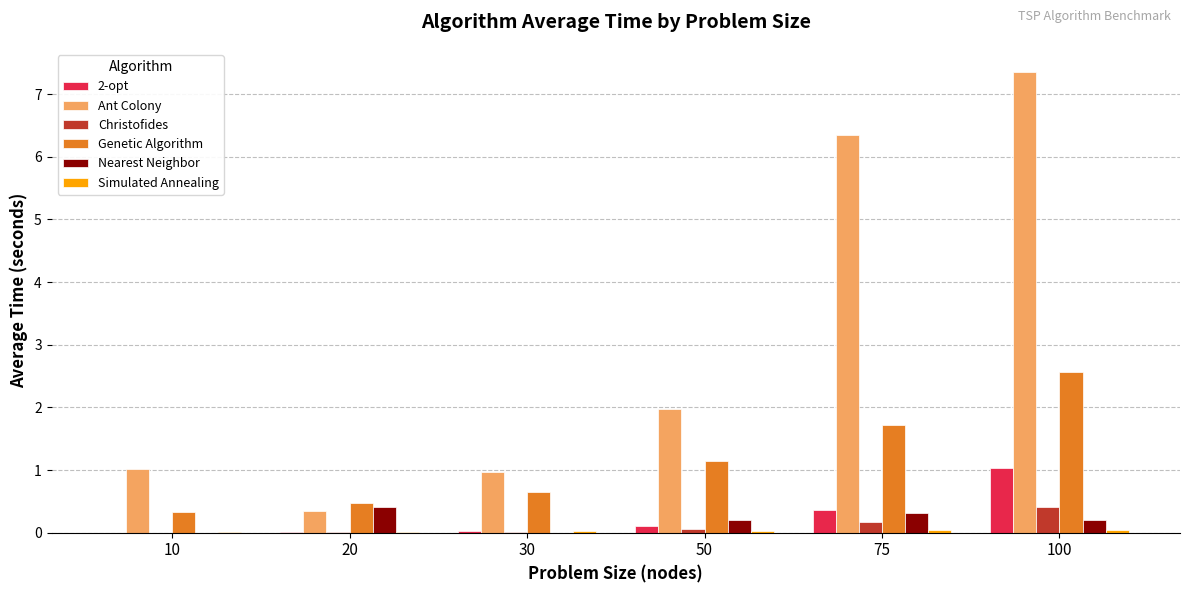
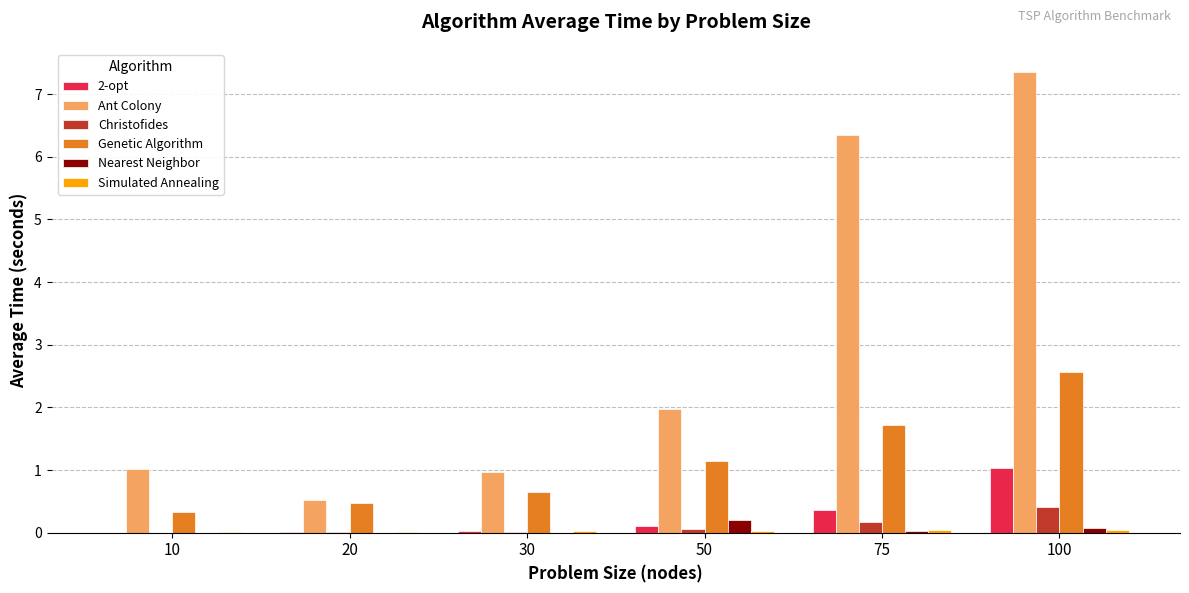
  {
    "Ant Colony": {
      "10": 1.0,
-     "20": 0.3,
+     "20": 0.5,
      "30": 1.0,
      "50": 2.0,
      "75": 6.4,
      "100": 7.4
    },
    "Nearest Neighbor": {
-     "20": 0.4,
+     "20": 0.0,
      "50": 0.2,
-     "75": 0.3,
-     "100": 0.2
+     "75": 0.0,
+     "100": 0.1
    }
  }
